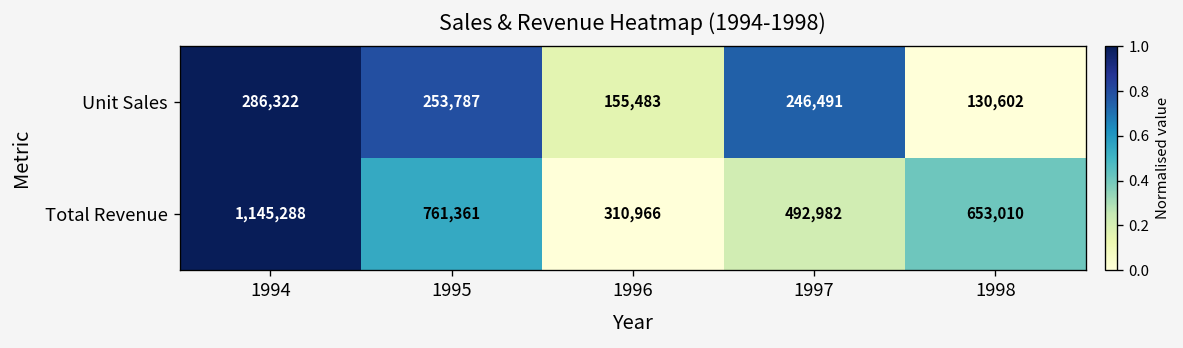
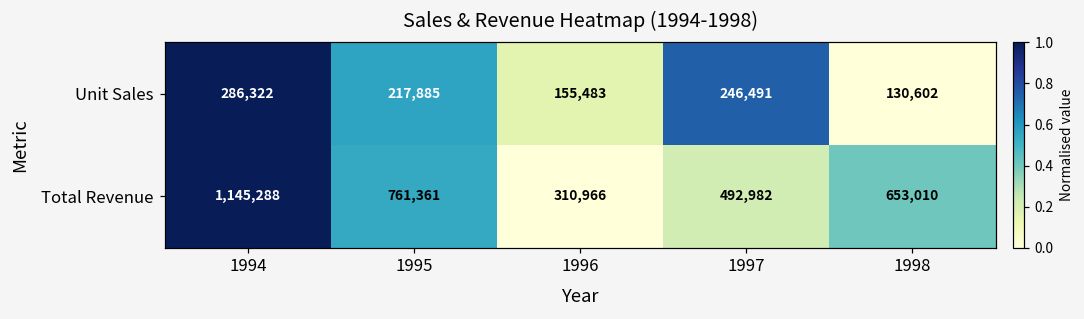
  {
    "Unit Sales": {
      "1994": "286,322",
-     "1995": "253,787",
+     "1995": "217,885",
      "1996": "155,483",
      "1997": "246,491",
      "1998": "130,602"
    },
    "Total Revenue": {
      "1994": "1,145,288",
      "1995": "761,361",
      "1996": "310,966",
      "1997": "492,982",
      "1998": "653,010"
    }
  }
